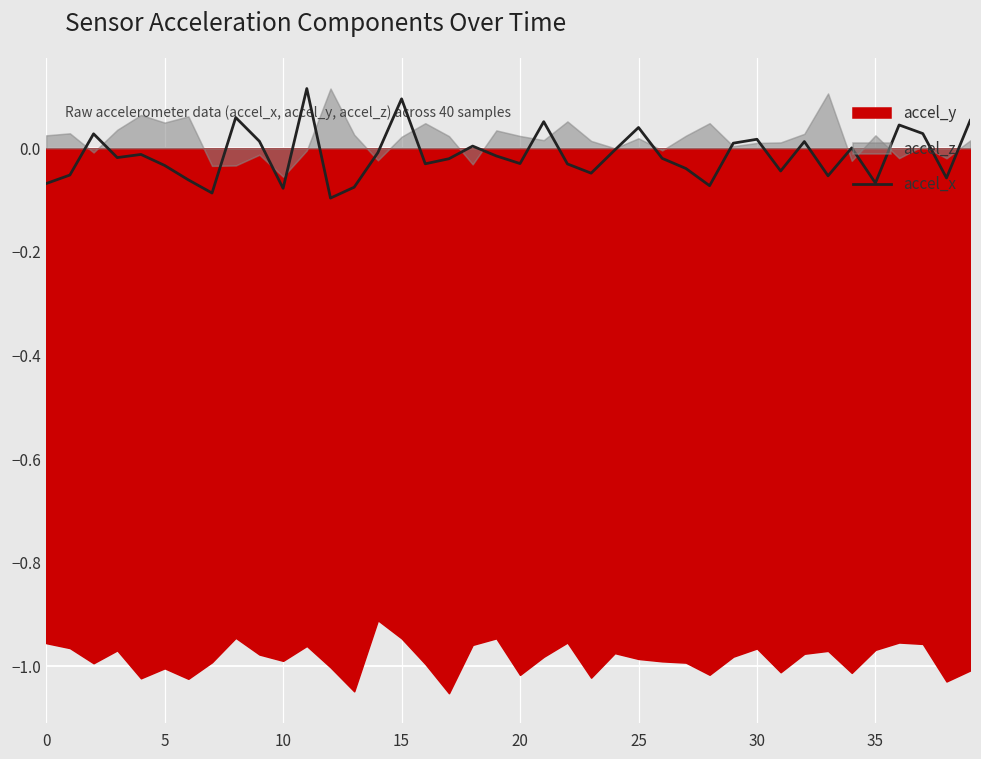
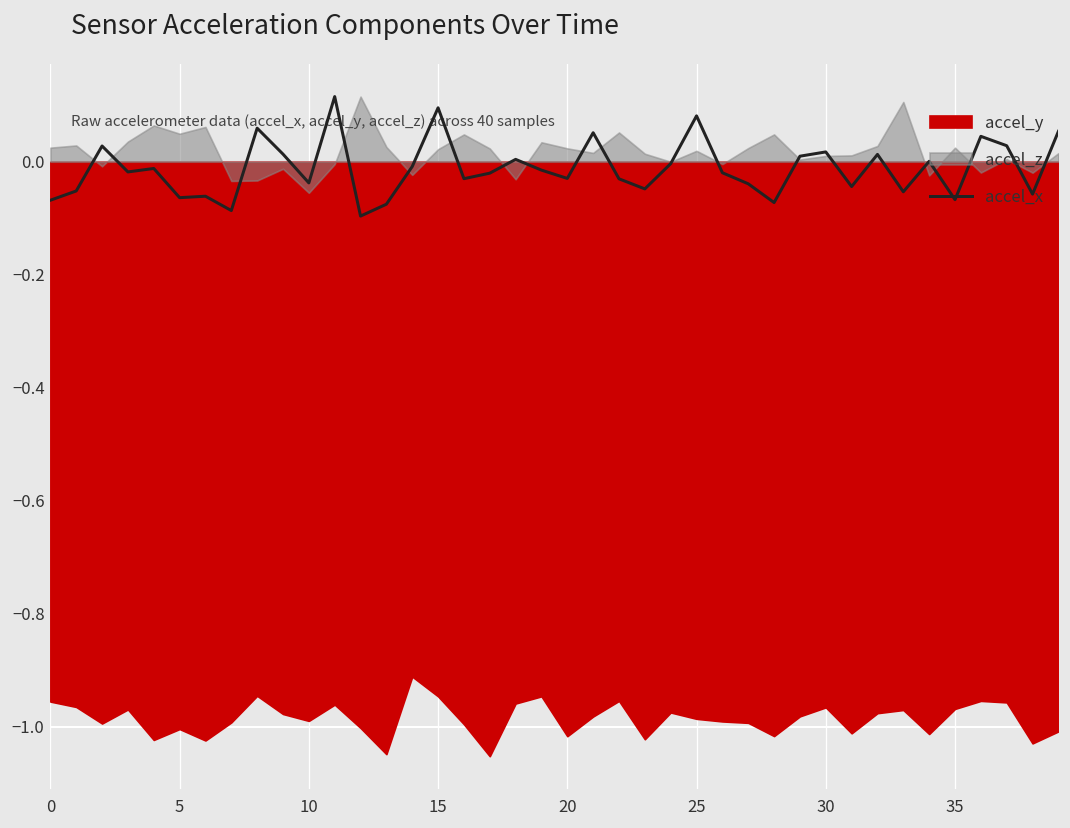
  {
    "accel_x": {
      "0": -0.07,
-     "5": -0.03,
-     "10": -0.08,
+     "5": -0.06,
+     "10": -0.04,
      "15": 0.10,
      "20": -0.03,
-     "25": 0.04,
+     "25": 0.08,
      "30": 0.02,
      "35": -0.07
    }
  }
